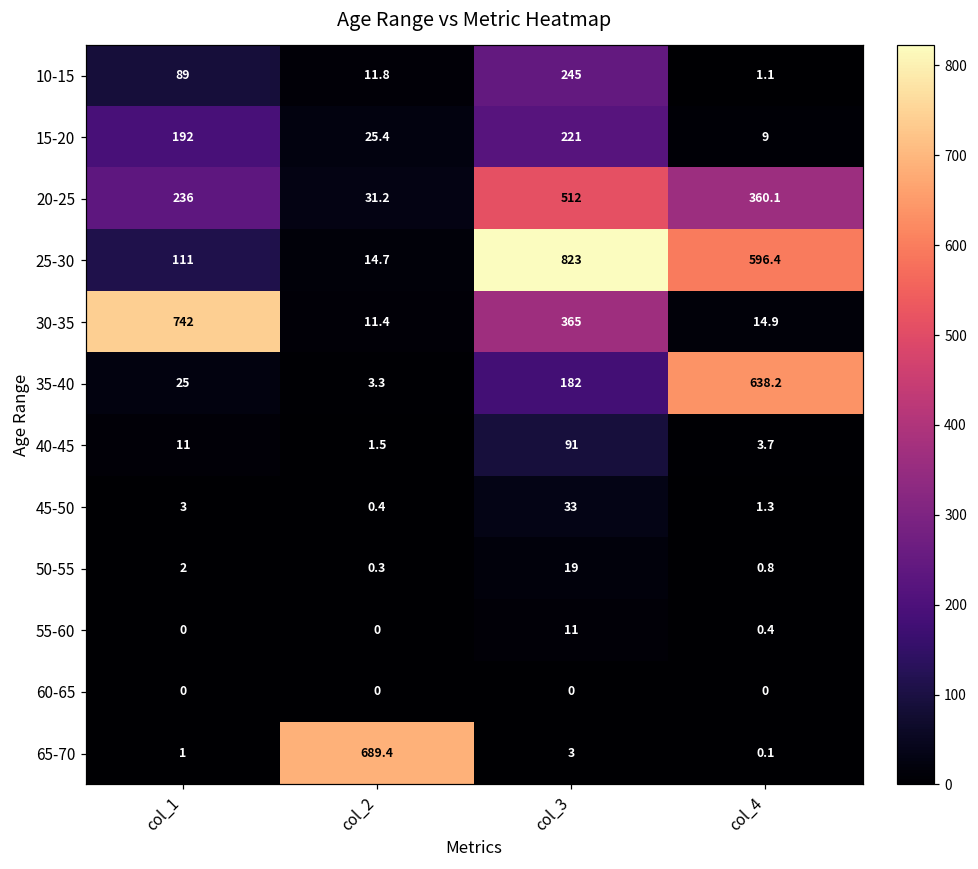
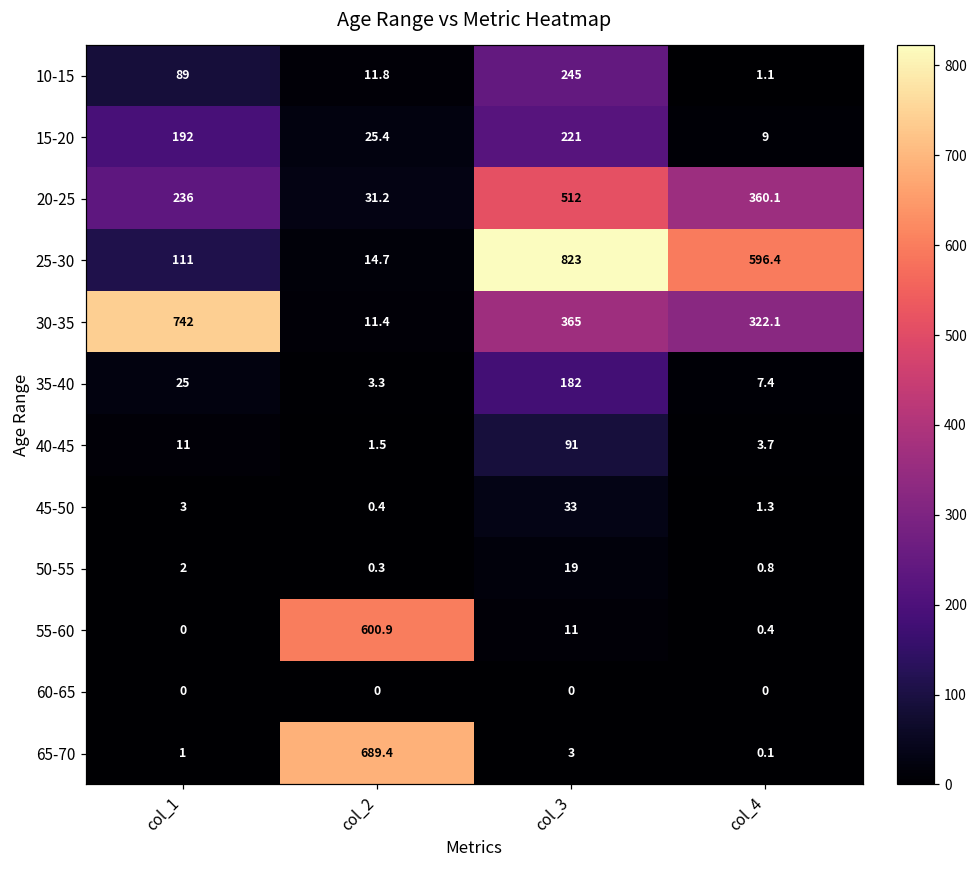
  {
    "10-15": {
      "col_1": 89,
      "col_2": 11.8,
      "col_3": 245,
      "col_4": 1.1
    },
    "15-20": {
      "col_1": 192,
      "col_2": 25.4,
      "col_3": 221,
      "col_4": 9
    },
    "20-25": {
      "col_1": 236,
      "col_2": 31.2,
      "col_3": 512,
      "col_4": 360.1
    },
    "25-30": {
      "col_1": 111,
      "col_2": 14.7,
      "col_3": 823,
      "col_4": 596.4
    },
    "30-35": {
      "col_1": 742,
      "col_2": 11.4,
      "col_3": 365,
-     "col_4": 14.9
+     "col_4": 322.1
    },
    "35-40": {
      "col_1": 25,
      "col_2": 3.3,
      "col_3": 182,
-     "col_4": 638.2
+     "col_4": 7.4
    },
    "40-45": {
      "col_1": 11,
      "col_2": 1.5,
      "col_3": 91,
      "col_4": 3.7
    },
    "45-50": {
      "col_1": 3,
      "col_2": 0.4,
      "col_3": 33,
      "col_4": 1.3
    },
    "50-55": {
      "col_1": 2,
      "col_2": 0.3,
      "col_3": 19,
      "col_4": 0.8
    },
    "55-60": {
      "col_1": 0,
-     "col_2": 0,
+     "col_2": 600.9,
      "col_3": 11,
      "col_4": 0.4
    },
    "60-65": {
      "col_1": 0,
      "col_2": 0,
      "col_3": 0,
      "col_4": 0
    },
    "65-70": {
      "col_1": 1,
      "col_2": 689.4,
      "col_3": 3,
      "col_4": 0.1
    }
  }
